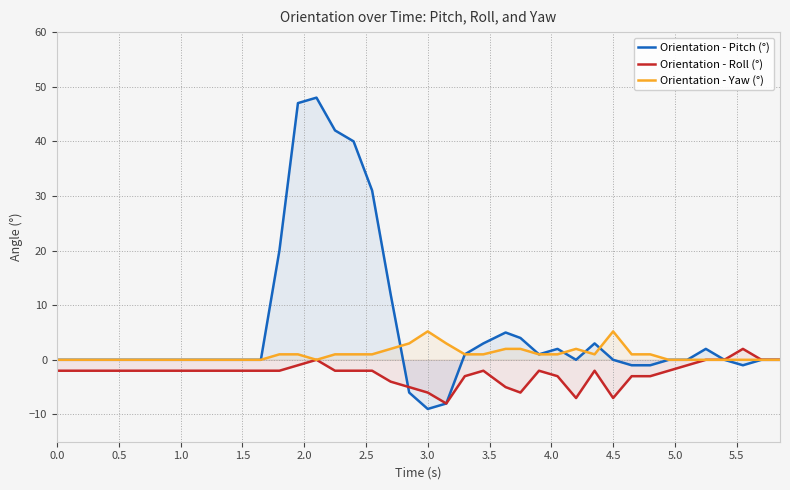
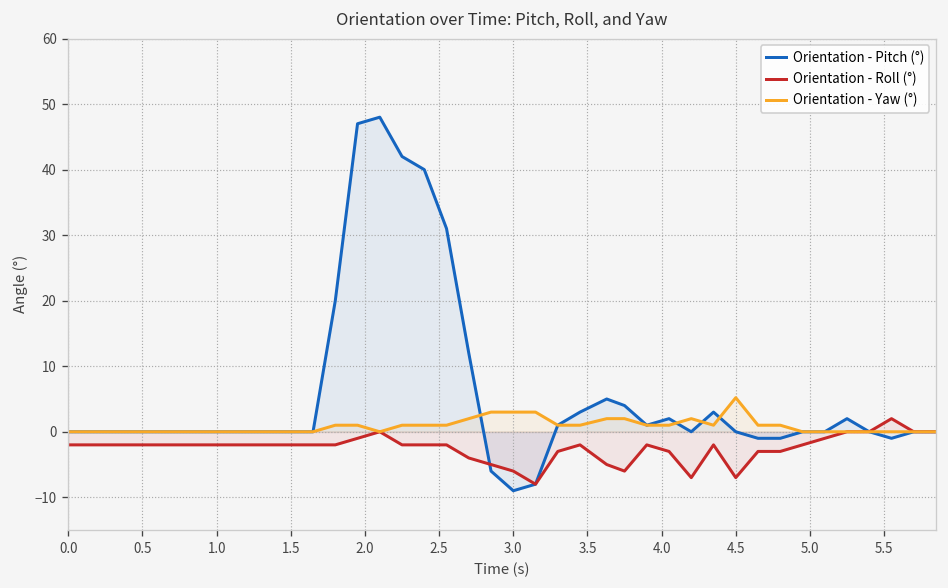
  {
    "Orientation - Yaw (°)": {
-     "3.0": 5,
+     "3.0": 3,
      "4.5": 5
    }
  }
